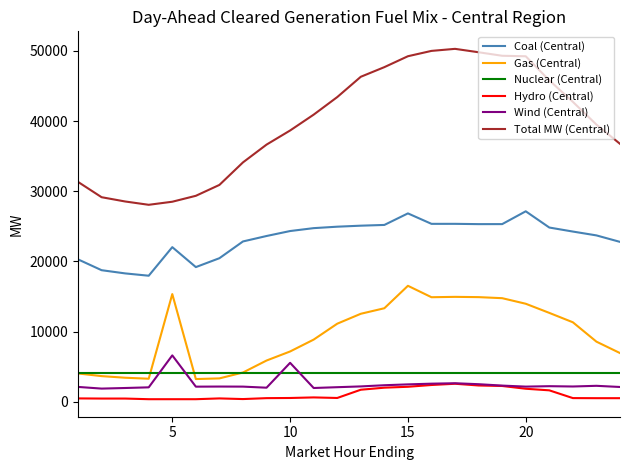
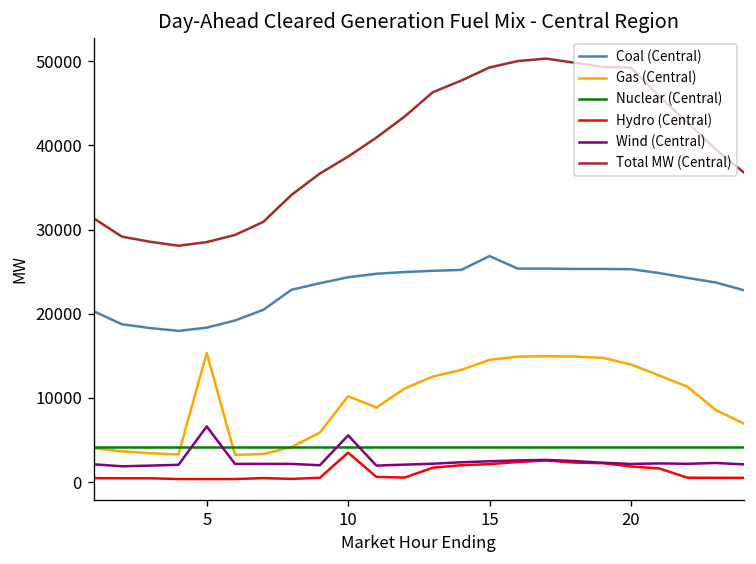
  {
    "Coal (Central)": {
-     "5": 22000,
+     "5": 18000,
      "10": 24000,
      "15": 27000,
-     "20": 27000
+     "20": 25000
    },
    "Gas (Central)": {
      "5": 15000,
-     "10": 7000,
-     "15": 17000,
+     "10": 10000,
+     "15": 15000,
      "20": 14000
    },
    "Nuclear (Central)": {
      "5": 4000,
      "10": 4000,
      "15": 4000,
      "20": 4000
    },
    "Hydro (Central)": {
      "5": 0,
-     "10": 1000
+     "10": 4000
    },
    "Wind (Central)": {
      "5": 7000,
      "10": 6000
    },
    "Total MW (Central)": {
      "5": 29000,
      "10": 39000,
      "15": 49000
    }
  }
